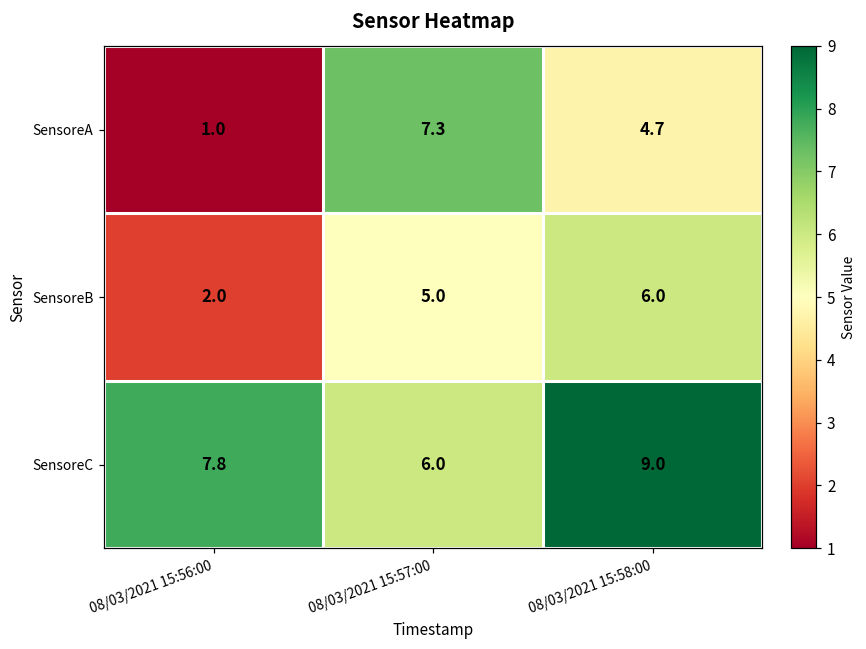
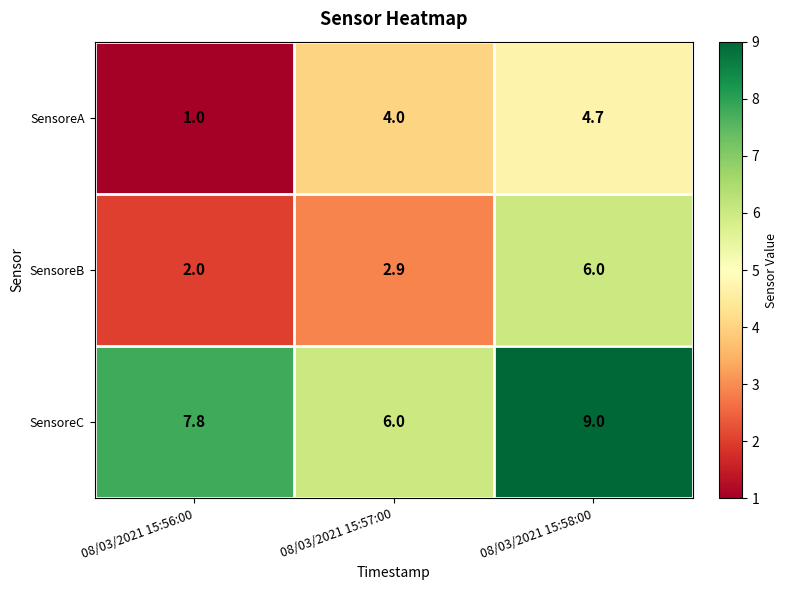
  {
    "SensoreA": {
      "08/03/2021 15:56:00": 1.0,
-     "08/03/2021 15:57:00": 7.3,
+     "08/03/2021 15:57:00": 4.0,
      "08/03/2021 15:58:00": 4.7
    },
    "SensoreB": {
      "08/03/2021 15:56:00": 2.0,
-     "08/03/2021 15:57:00": 5.0,
+     "08/03/2021 15:57:00": 2.9,
      "08/03/2021 15:58:00": 6.0
    },
    "SensoreC": {
      "08/03/2021 15:56:00": 7.8,
      "08/03/2021 15:57:00": 6.0,
      "08/03/2021 15:58:00": 9.0
    }
  }
